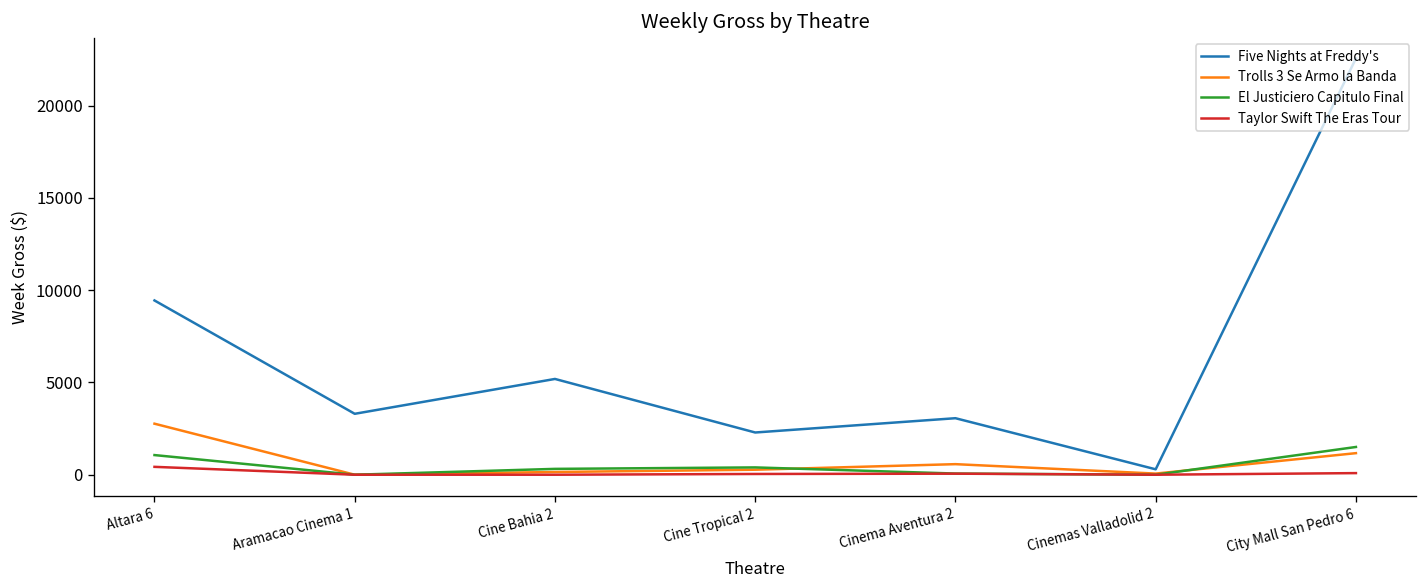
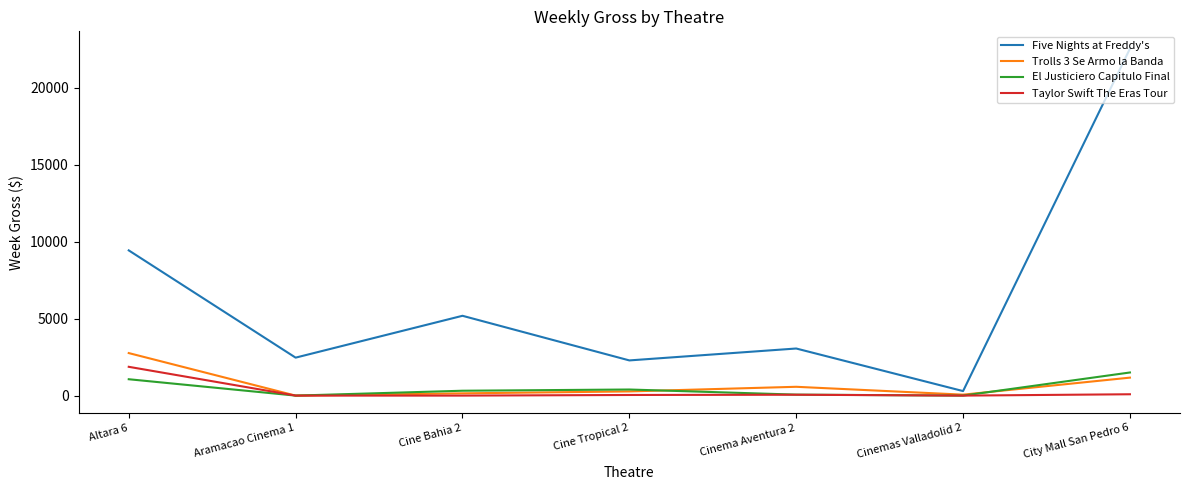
  {
    "Five Nights at Freddy's": {
      "Altara 6": 9400,
-     "Aramacao Cinema 1": 3300,
+     "Aramacao Cinema 1": 2500,
      "Cine Bahia 2": 5200,
      "Cine Tropical 2": 2300,
      "Cinema Aventura 2": 3100,
      "Cinemas Valladolid 2": 300
    },
    "Trolls 3 Se Armo la Banda": {
      "Altara 6": 2800,
      "Cinema Aventura 2": 600,
      "City Mall San Pedro 6": 1200
    },
    "El Justiciero Capitulo Final": {
      "Altara 6": 1100,
      "Cine Bahia 2": 300,
      "City Mall San Pedro 6": 1500
    },
    "Taylor Swift The Eras Tour": {
-     "Altara 6": 400,
+     "Altara 6": 1900,
      "Cine Tropical 2": 0,
      "City Mall San Pedro 6": 100
    }
  }
